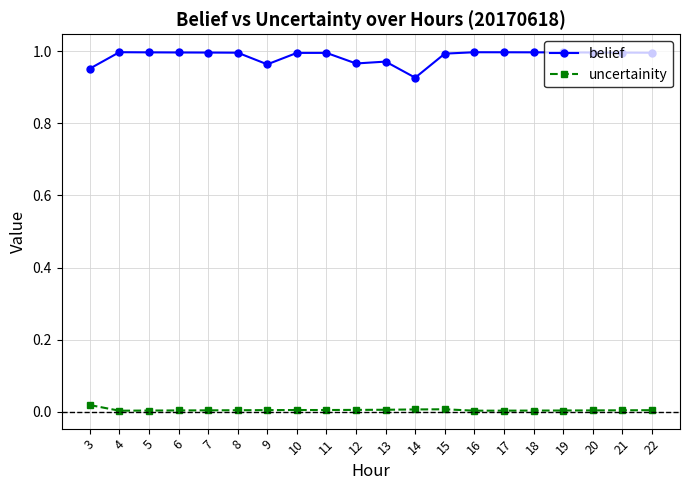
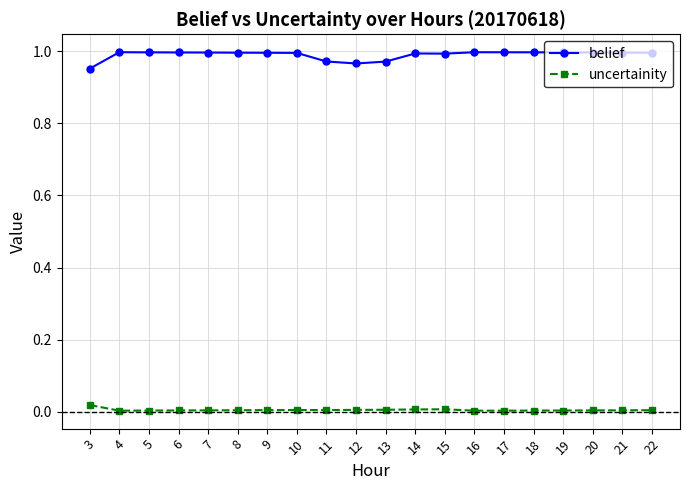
  {
    "belief": {
      "3": 0.95,
      "4": 1.00,
      "5": 1.00,
      "6": 1.00,
      "7": 1.00,
      "8": 1.00,
-     "9": 0.96,
+     "9": 1.00,
      "10": 1.00,
-     "11": 1.00,
+     "11": 0.97,
      "12": 0.97,
      "13": 0.97,
-     "14": 0.93,
+     "14": 0.99,
      "15": 0.99,
      "16": 1.00,
      "17": 1.00,
      "18": 1.00
    },
    "uncertainity": {
      "3": 0.02,
      "4": 0.00,
      "5": 0.00,
      "6": 0.00,
      "7": 0.00,
      "8": 0.00,
      "9": 0.00,
      "10": 0.00,
      "11": 0.00,
      "12": 0.01,
      "13": 0.01,
      "14": 0.01,
      "15": 0.01,
      "16": 0.00,
      "17": 0.00,
      "18": 0.00,
      "19": 0.00,
      "20": 0.00,
      "21": 0.00,
      "22": 0.00
    }
  }
